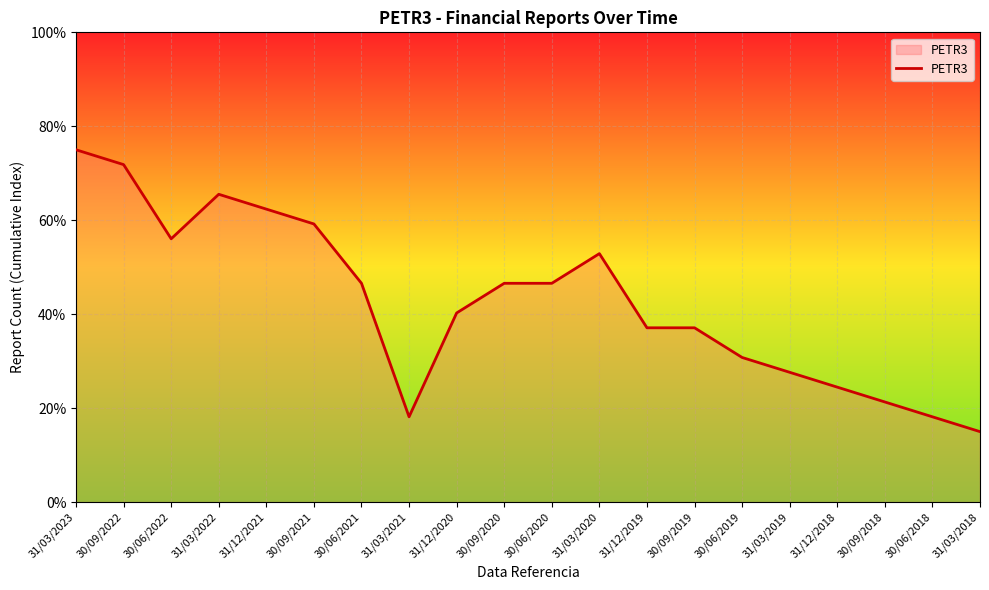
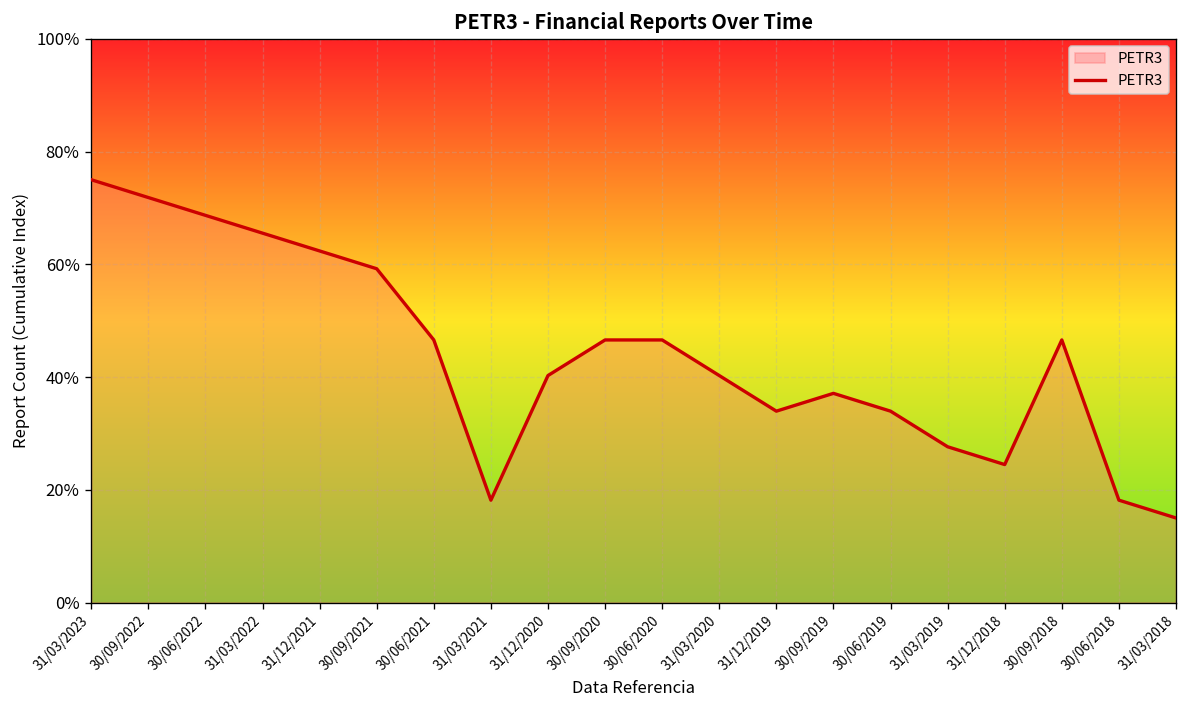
  {
    "31/03/2023": "75%",
    "30/09/2022": "72%",
-   "30/06/2022": "56%",
+   "30/06/2022": "69%",
    "31/03/2022": "66%",
    "31/12/2021": "62%",
    "30/09/2021": "59%",
    "30/06/2021": "47%",
    "31/03/2021": "18%",
    "31/12/2020": "40%",
    "30/09/2020": "47%",
    "30/06/2020": "47%",
-   "31/03/2020": "53%",
-   "31/12/2019": "37%",
+   "31/03/2020": "40%",
+   "31/12/2019": "34%",
    "30/09/2019": "37%",
-   "30/06/2019": "31%",
+   "30/06/2019": "34%",
    "31/03/2019": "28%",
    "31/12/2018": "24%",
-   "30/09/2018": "21%",
+   "30/09/2018": "47%",
    "30/06/2018": "18%",
    "31/03/2018": "15%"
  }
